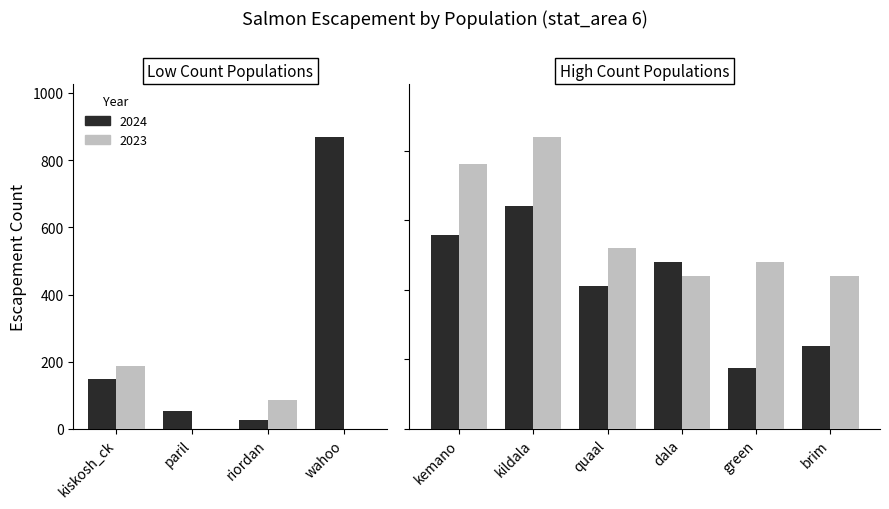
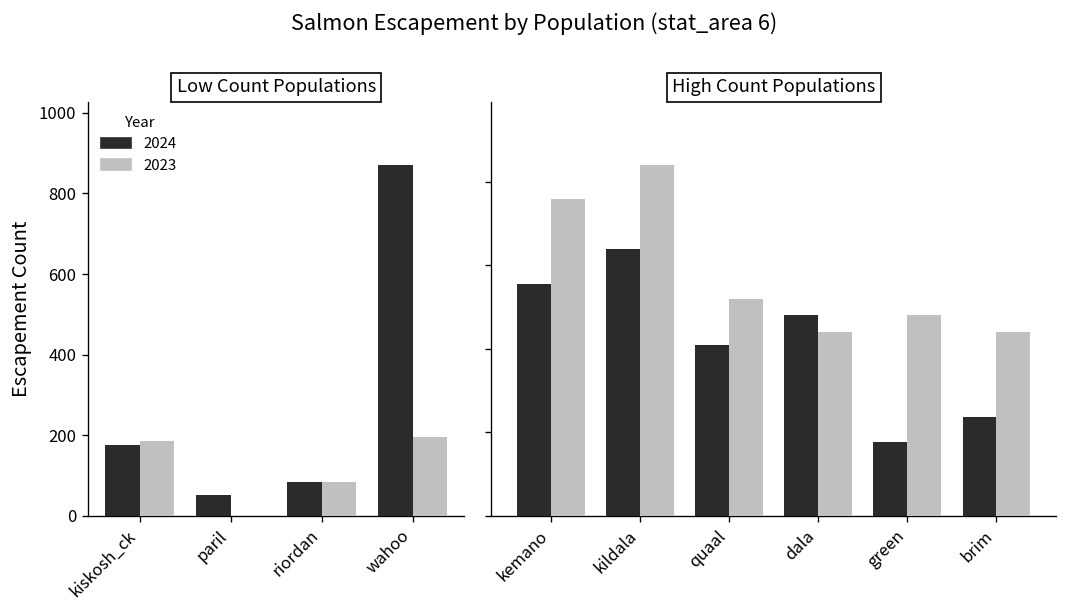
  {
    "Low Count Populations": {
      "2024": {
-       "kiskosh_ck": 150,
+       "kiskosh_ck": 180,
        "paril": 50,
-       "riordan": 30,
+       "riordan": 90,
        "wahoo": 870
      },
      "2023": {
        "kiskosh_ck": 190,
        "paril": 0,
        "riordan": 90,
-       "wahoo": 0
+       "wahoo": 200
      }
    }
  }
